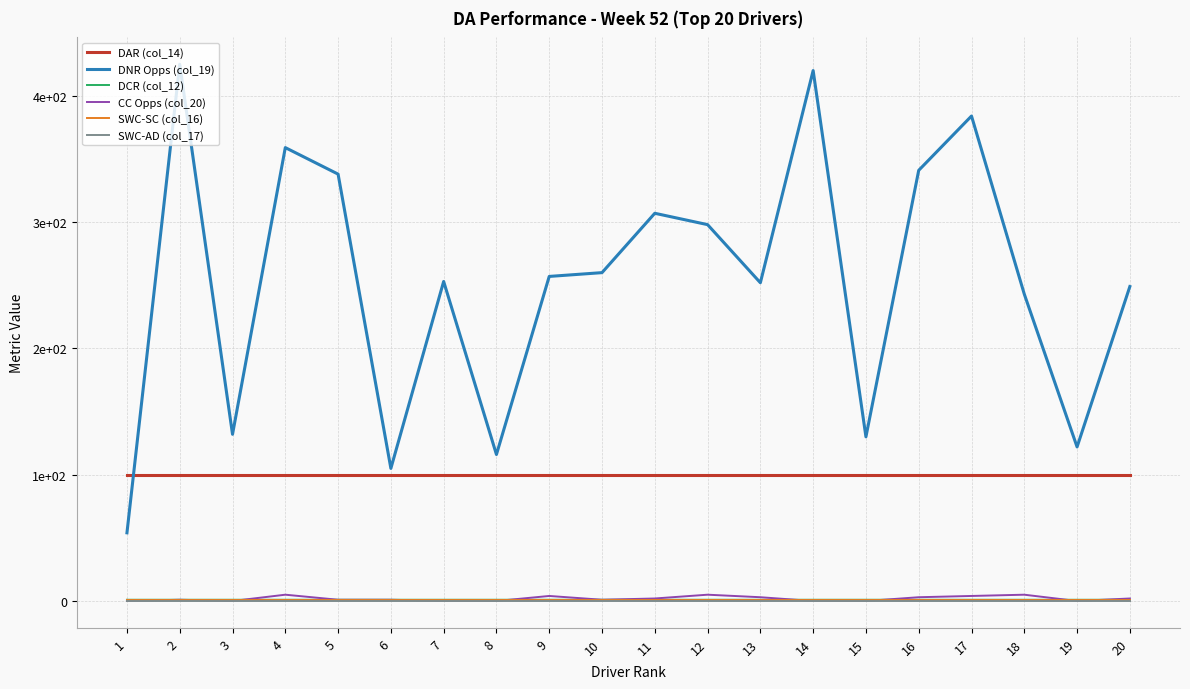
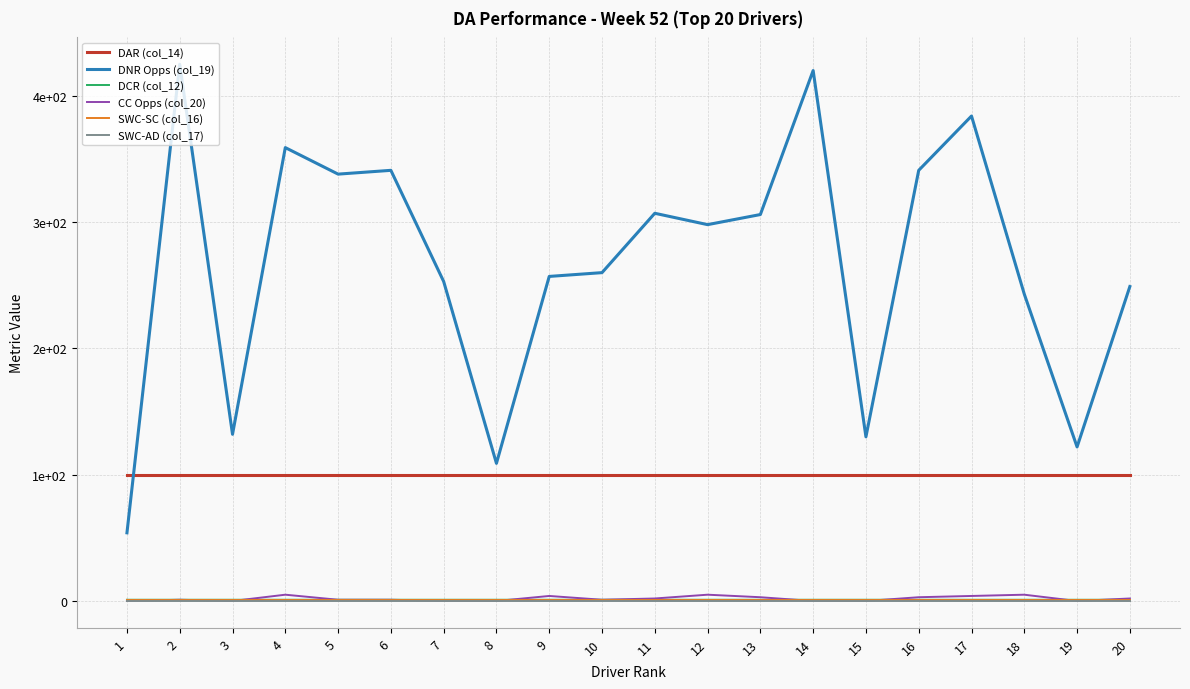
  {
    "DAR (col_14)": {
      "1": 100,
      "2": 100,
      "3": 100,
      "4": 100,
      "5": 100,
      "6": 100,
      "7": 100,
      "8": 100,
      "9": 100,
      "10": 100,
      "11": 100,
      "12": 100,
      "13": 100,
      "14": 100,
      "15": 100,
      "16": 100,
      "17": 100,
      "18": 100,
      "19": 100,
      "20": 100
    },
    "DNR Opps (col_19)": {
      "1": 54,
      "3": 132,
      "4": 359,
      "5": 338,
-     "6": 105,
+     "6": 341,
      "7": 253,
-     "8": 116,
+     "8": 109,
      "9": 257,
      "10": 260,
      "11": 307,
      "12": 298,
-     "13": 252,
+     "13": 306,
      "14": 420,
      "15": 130,
      "16": 341,
      "17": 384,
      "18": 243,
      "19": 122,
      "20": 249
    },
    "CC Opps (col_20)": {
      "4": 5,
      "9": 4,
      "12": 5,
      "13": 3,
      "16": 3,
      "17": 4,
      "18": 5
    }
  }
